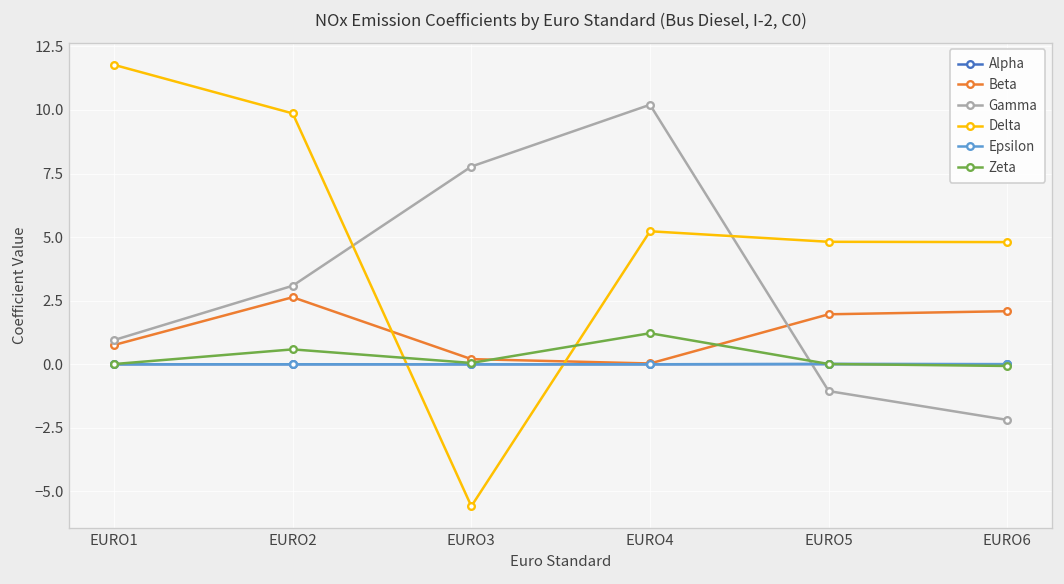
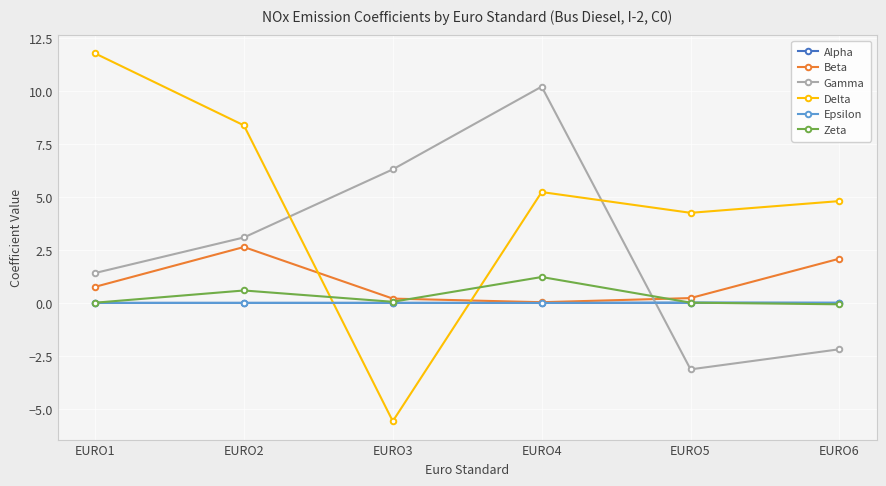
  {
    "Beta": {
      "EURO1": 0.8,
      "EURO2": 2.6,
      "EURO3": 0.2,
-     "EURO5": 2.0,
+     "EURO5": 0.2,
      "EURO6": 2.1
    },
    "Gamma": {
-     "EURO1": 1.0,
+     "EURO1": 1.4,
      "EURO2": 3.1,
-     "EURO3": 7.8,
+     "EURO3": 6.3,
      "EURO4": 10.2,
-     "EURO5": -1.1,
+     "EURO5": -3.1,
      "EURO6": -2.2
    },
    "Delta": {
      "EURO1": 11.8,
-     "EURO2": 9.9,
+     "EURO2": 8.4,
      "EURO3": -5.6,
      "EURO4": 5.2,
-     "EURO5": 4.8,
+     "EURO5": 4.2,
      "EURO6": 4.8
    },
    "Zeta": {
      "EURO2": 0.6,
      "EURO4": 1.2
    }
  }
